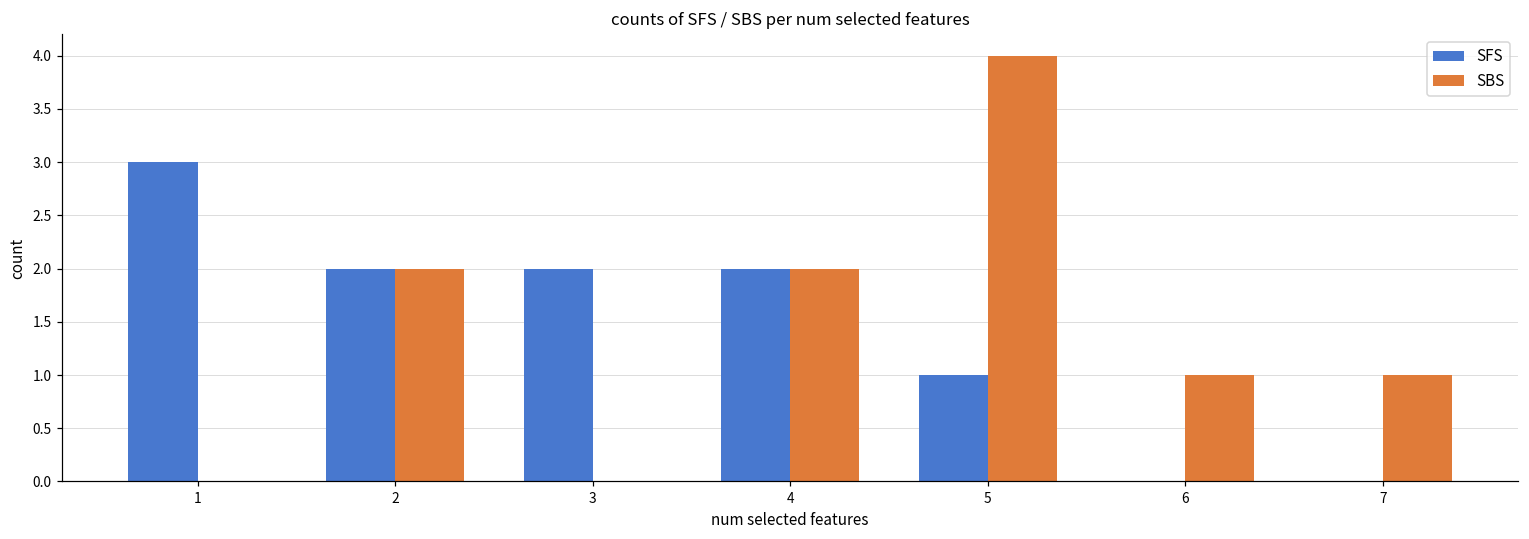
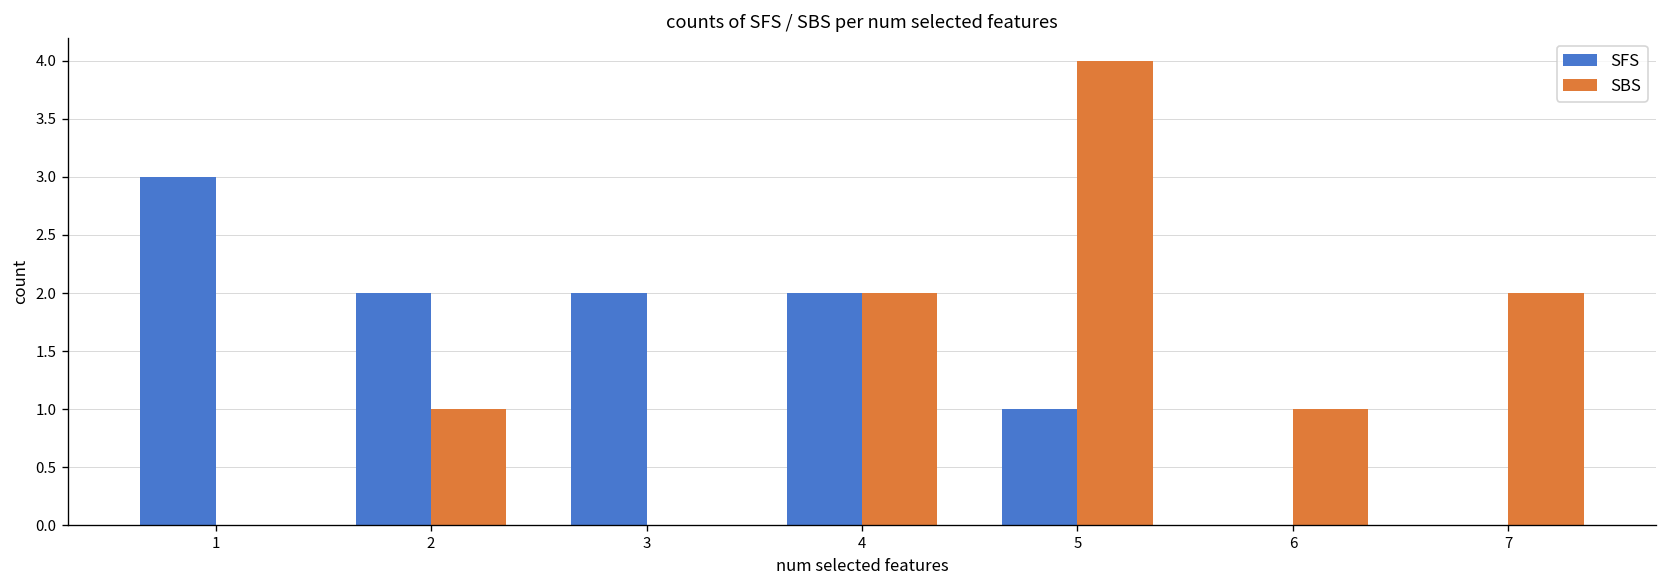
  {
    "SFS": {
      "1": 3,
      "2": 2,
      "3": 2,
      "4": 2,
      "5": 1,
      "6": 0,
      "7": 0
    },
    "SBS": {
      "1": 0,
-     "2": 2,
+     "2": 1,
      "3": 0,
      "4": 2,
      "5": 4,
      "6": 1,
-     "7": 1
+     "7": 2
    }
  }
